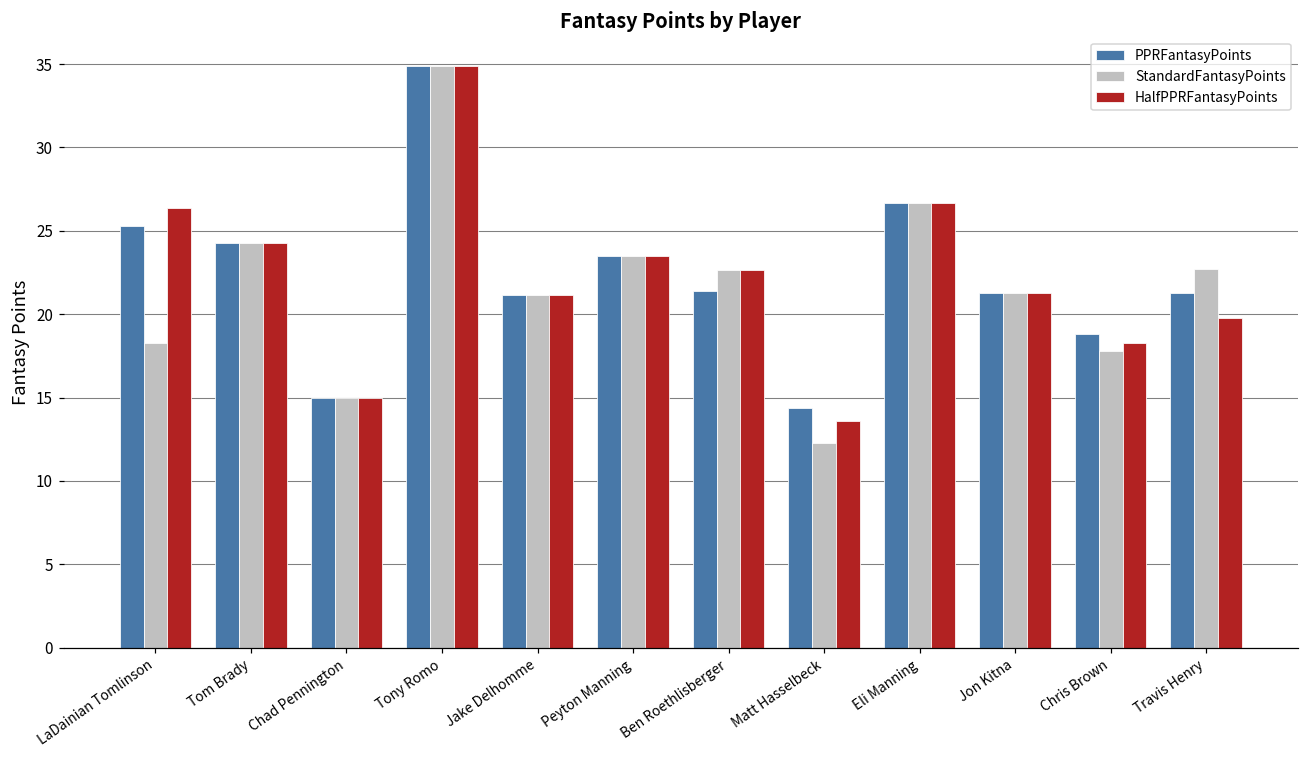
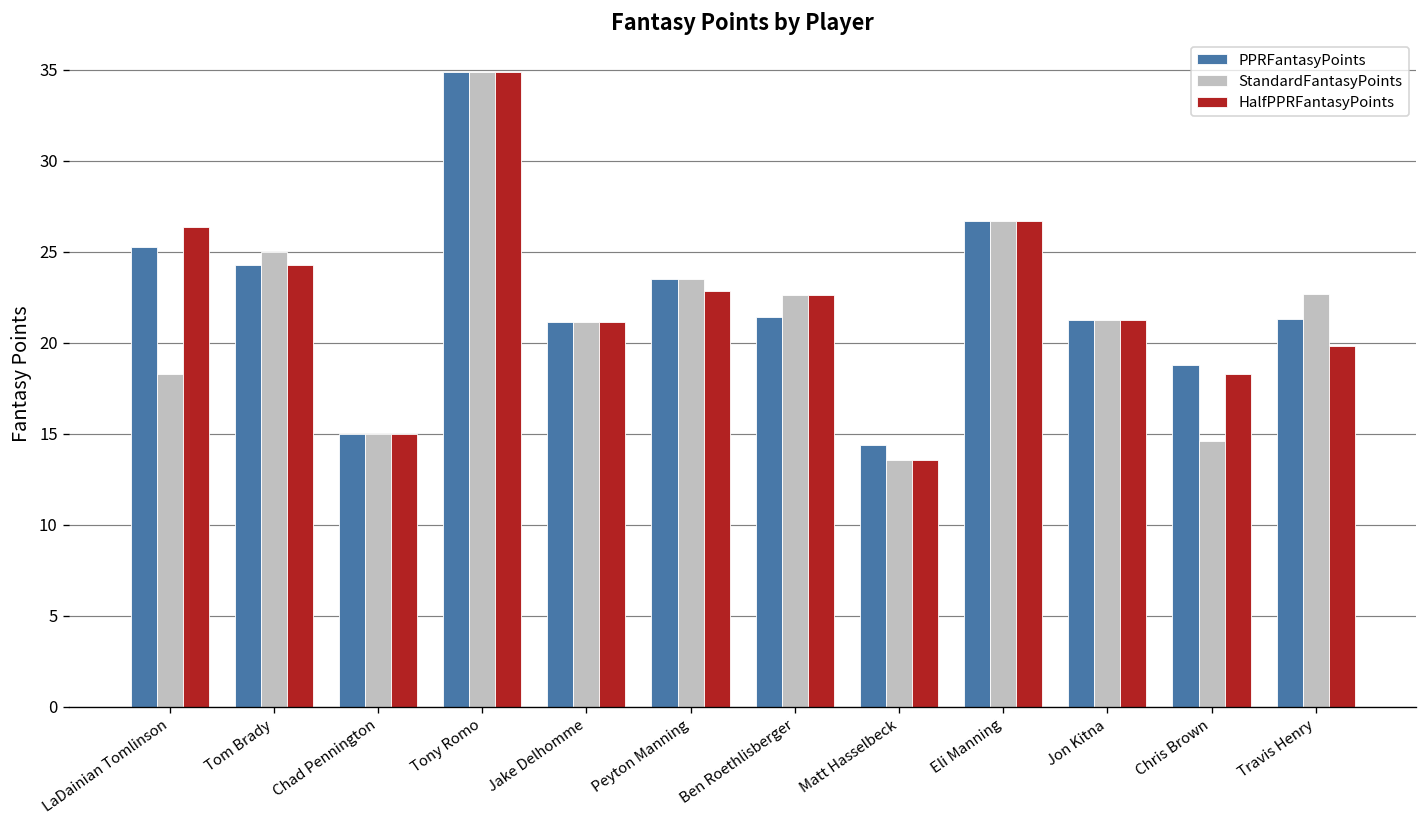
  {
    "PPRFantasyPoints": {
      "LaDainian Tomlinson": 25.3,
      "Tom Brady": 24.3,
      "Chad Pennington": 15.0,
      "Tony Romo": 34.9,
      "Jake Delhomme": 21.2,
      "Peyton Manning": 23.5,
      "Ben Roethlisberger": 21.4,
      "Matt Hasselbeck": 14.4,
      "Eli Manning": 26.7,
      "Jon Kitna": 21.3,
      "Chris Brown": 18.8,
      "Travis Henry": 21.3
    },
    "StandardFantasyPoints": {
      "LaDainian Tomlinson": 18.3,
-     "Tom Brady": 24.3,
+     "Tom Brady": 25.0,
      "Chad Pennington": 15.0,
      "Tony Romo": 34.9,
      "Jake Delhomme": 21.2,
      "Peyton Manning": 23.5,
      "Ben Roethlisberger": 22.6,
-     "Matt Hasselbeck": 12.3,
+     "Matt Hasselbeck": 13.6,
      "Eli Manning": 26.7,
      "Jon Kitna": 21.3,
-     "Chris Brown": 17.8,
+     "Chris Brown": 14.6,
      "Travis Henry": 22.7
    },
    "HalfPPRFantasyPoints": {
      "LaDainian Tomlinson": 26.4,
      "Tom Brady": 24.3,
      "Chad Pennington": 15.0,
      "Tony Romo": 34.9,
      "Jake Delhomme": 21.2,
-     "Peyton Manning": 23.5,
+     "Peyton Manning": 22.8,
      "Ben Roethlisberger": 22.6,
      "Matt Hasselbeck": 13.6,
      "Eli Manning": 26.7,
      "Jon Kitna": 21.3,
      "Chris Brown": 18.3,
      "Travis Henry": 19.8
    }
  }
